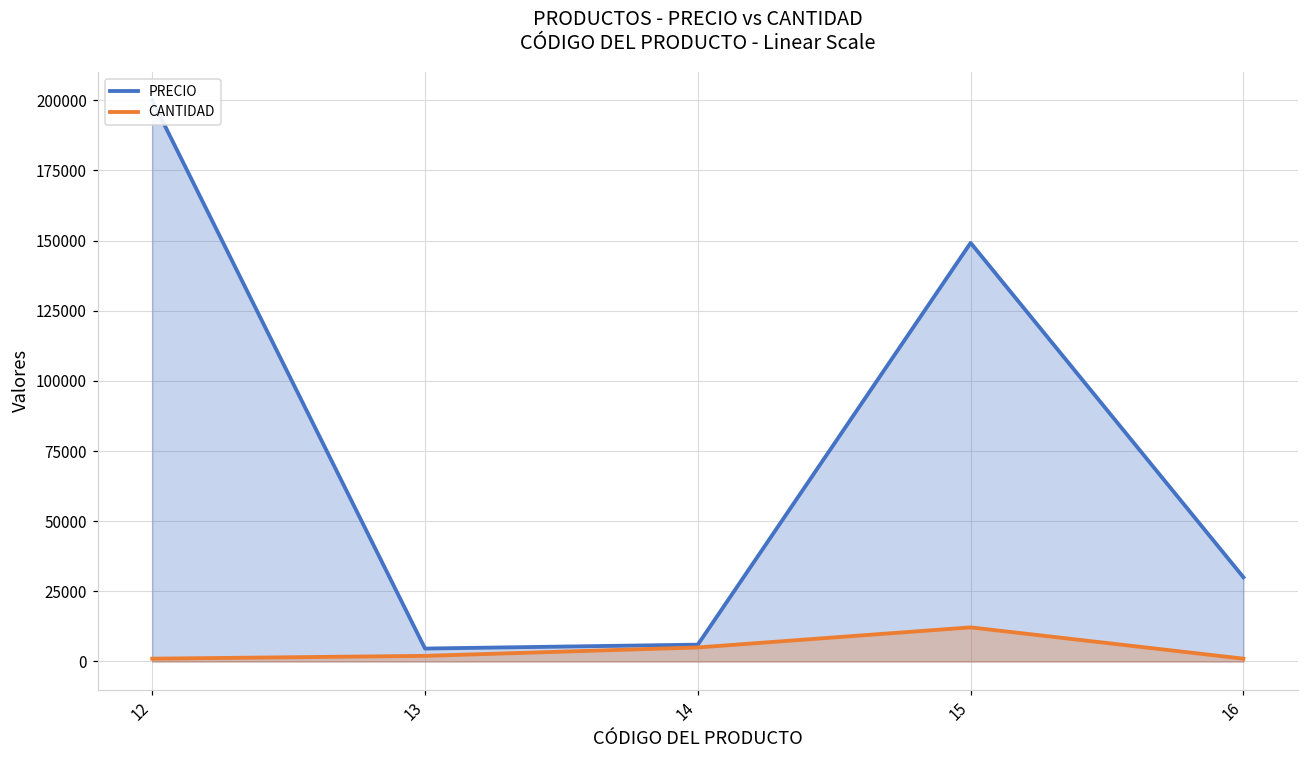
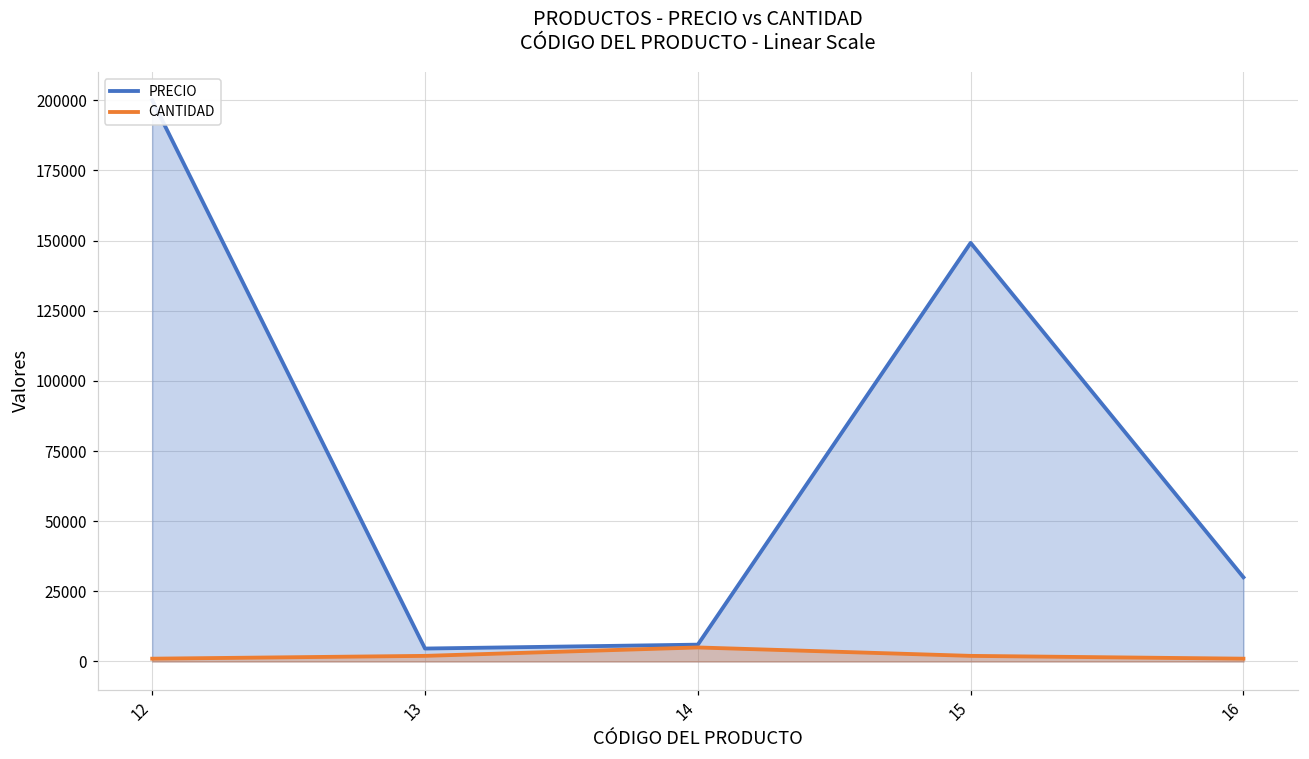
  {
    "PRECIO": {
      "13": 5000,
      "14": 6000,
      "15": 149000,
      "16": 30000
    },
    "CANTIDAD": {
      "12": 1000,
      "13": 2000,
      "14": 5000,
-     "15": 12000,
+     "15": 2000,
      "16": 1000
    }
  }
